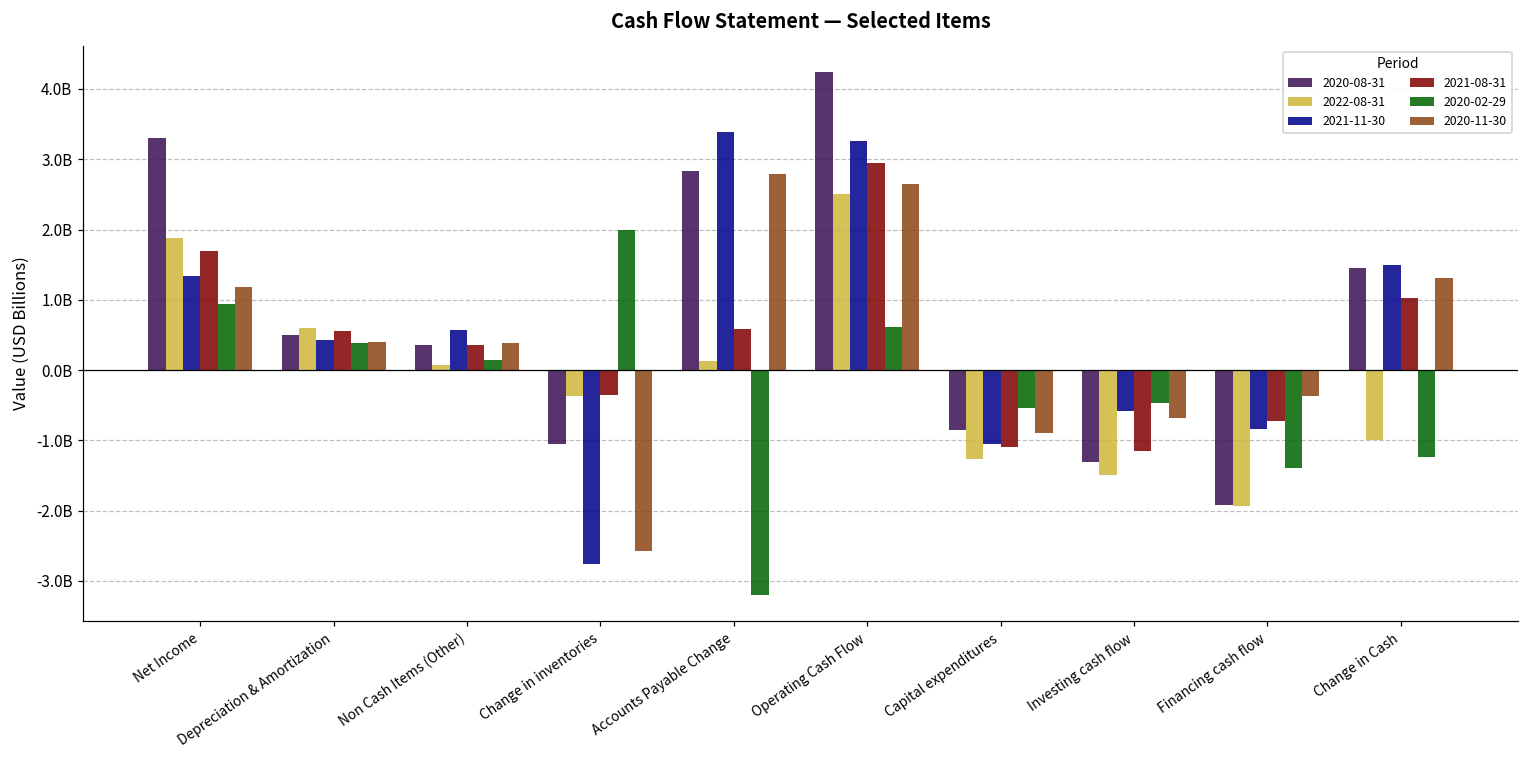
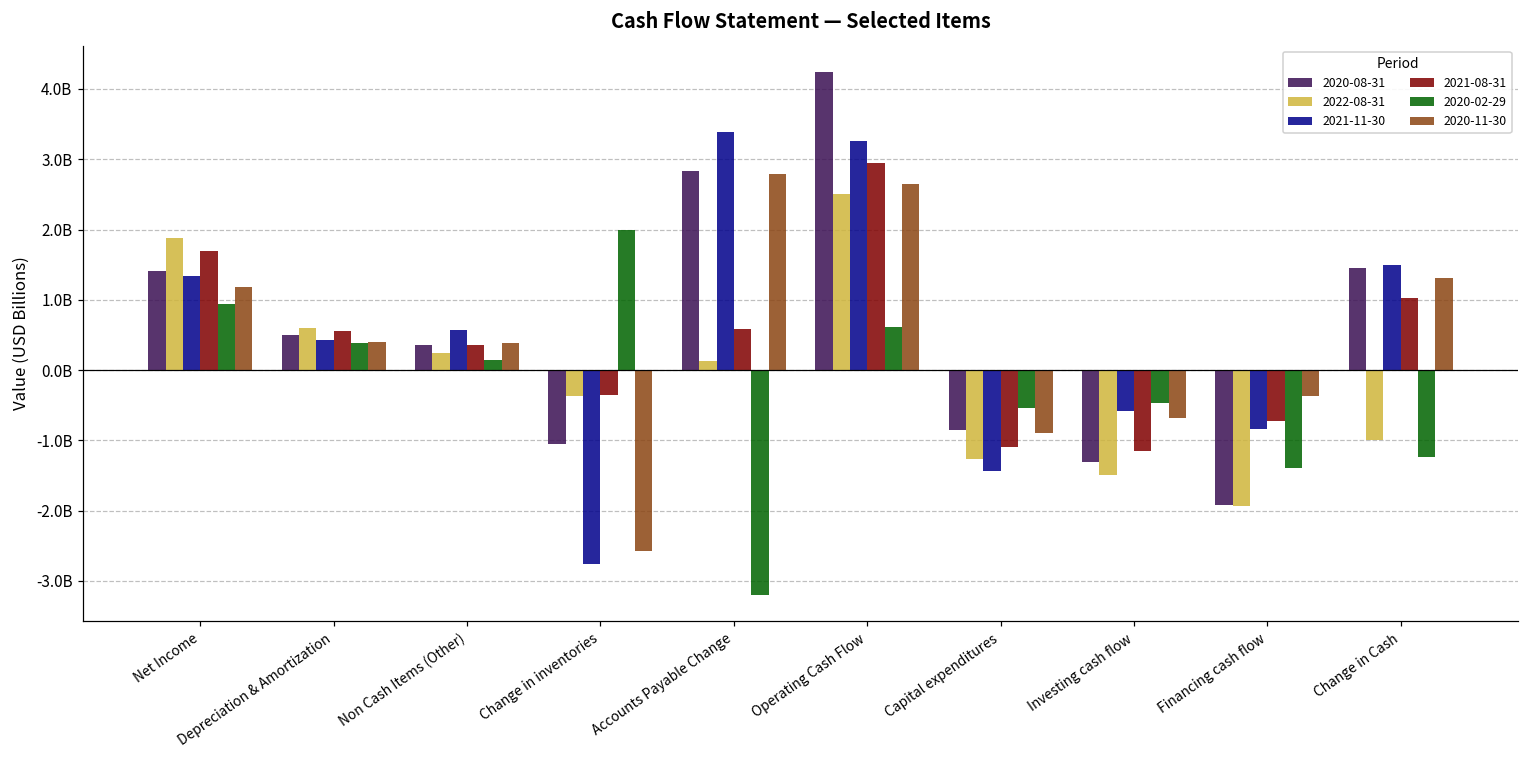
  {
    "2020-08-31": {
-     "Net Income": 3300000000,
+     "Net Income": 1400000000,
      "Depreciation & Amortization": 500000000,
      "Non Cash Items (Other)": 400000000,
      "Change in inventories": -1100000000,
      "Accounts Payable Change": 2800000000,
      "Operating Cash Flow": 4200000000,
      "Capital expenditures": -900000000,
      "Investing cash flow": -1300000000,
      "Financing cash flow": -1900000000,
      "Change in Cash": 1500000000
    },
    "2022-08-31": {
      "Net Income": 1900000000,
      "Depreciation & Amortization": 600000000,
-     "Non Cash Items (Other)": 100000000,
+     "Non Cash Items (Other)": 200000000,
      "Change in inventories": -400000000,
      "Accounts Payable Change": 100000000,
      "Operating Cash Flow": 2500000000,
      "Capital expenditures": -1300000000,
      "Investing cash flow": -1500000000,
      "Financing cash flow": -1900000000,
      "Change in Cash": -1000000000
    },
    "2021-11-30": {
      "Net Income": 1300000000,
      "Depreciation & Amortization": 400000000,
      "Non Cash Items (Other)": 600000000,
      "Change in inventories": -2800000000,
      "Accounts Payable Change": 3400000000,
      "Operating Cash Flow": 3300000000,
-     "Capital expenditures": -1100000000,
+     "Capital expenditures": -1400000000,
      "Investing cash flow": -600000000,
      "Financing cash flow": -800000000,
      "Change in Cash": 1500000000
    },
    "2021-08-31": {
      "Net Income": 1700000000,
      "Depreciation & Amortization": 600000000,
      "Non Cash Items (Other)": 400000000,
      "Change in inventories": -400000000,
      "Accounts Payable Change": 600000000,
      "Operating Cash Flow": 2900000000,
      "Capital expenditures": -1100000000,
      "Investing cash flow": -1200000000,
      "Financing cash flow": -700000000,
      "Change in Cash": 1000000000
    },
    "2020-02-29": {
      "Net Income": 900000000,
      "Depreciation & Amortization": 400000000,
      "Non Cash Items (Other)": 200000000,
      "Change in inventories": 2000000000,
      "Accounts Payable Change": -3200000000,
      "Operating Cash Flow": 600000000,
      "Capital expenditures": -500000000,
      "Investing cash flow": -500000000,
      "Financing cash flow": -1400000000,
      "Change in Cash": -1200000000
    },
    "2020-11-30": {
      "Net Income": 1200000000,
      "Depreciation & Amortization": 400000000,
      "Non Cash Items (Other)": 400000000,
      "Change in inventories": -2600000000,
      "Accounts Payable Change": 2800000000,
      "Operating Cash Flow": 2600000000,
      "Capital expenditures": -900000000,
      "Investing cash flow": -700000000,
      "Financing cash flow": -400000000,
      "Change in Cash": 1300000000
    }
  }
